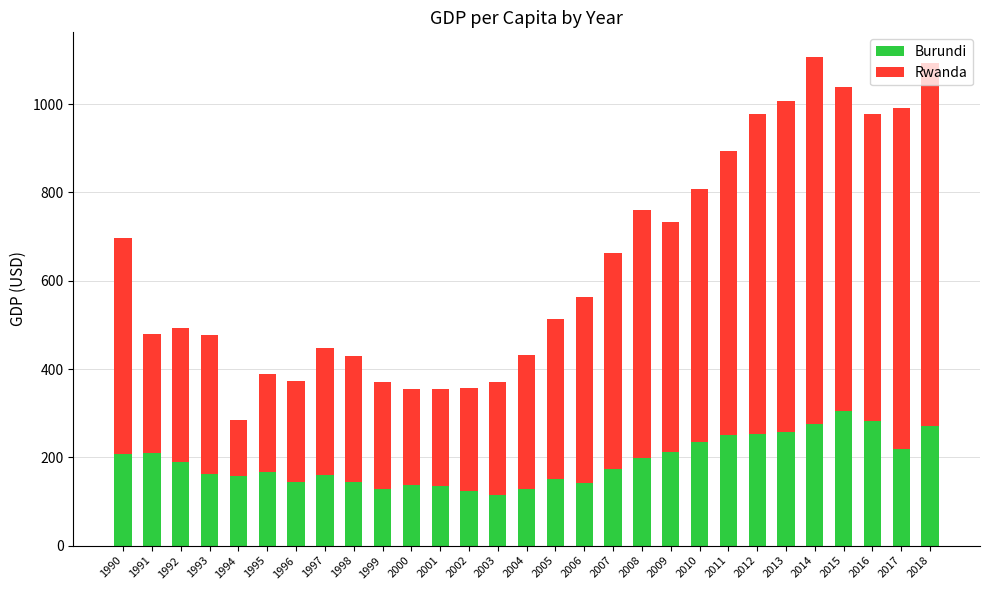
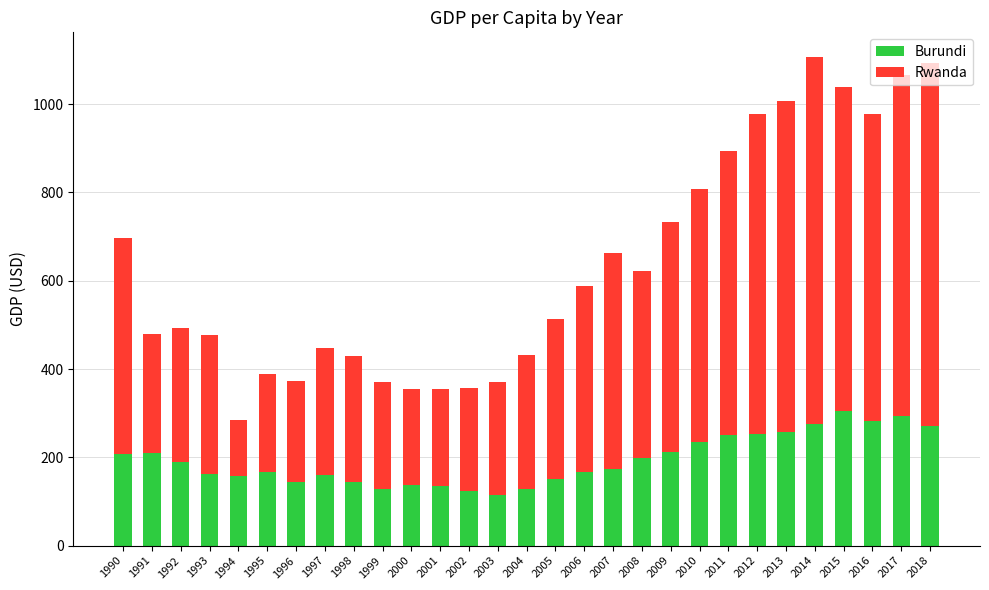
  {
    "Burundi": {
      "1990": 210,
      "1991": 210,
      "1992": 190,
      "1993": 160,
      "1994": 160,
      "1995": 170,
      "1996": 140,
      "1997": 160,
      "1998": 140,
      "1999": 130,
      "2000": 140,
      "2001": 130,
      "2002": 120,
      "2003": 110,
      "2004": 130,
      "2005": 150,
-     "2006": 140,
+     "2006": 170,
      "2007": 170,
      "2008": 200,
      "2009": 210,
      "2010": 230,
      "2011": 250,
      "2012": 250,
      "2013": 260,
      "2014": 270,
      "2015": 310,
      "2016": 280,
-     "2017": 220,
+     "2017": 290,
      "2018": 270
    },
    "Rwanda": {
      "1990": 490,
      "1991": 270,
      "1992": 300,
      "1993": 310,
      "1994": 130,
      "1995": 220,
      "1996": 230,
      "1997": 290,
      "1998": 290,
      "1999": 240,
      "2000": 220,
      "2001": 220,
      "2002": 230,
      "2003": 260,
      "2004": 300,
      "2005": 360,
      "2006": 420,
      "2007": 490,
-     "2008": 560,
+     "2008": 420,
      "2009": 520,
      "2010": 570,
      "2011": 640,
      "2012": 720,
      "2013": 750,
      "2014": 830,
      "2015": 730,
      "2016": 700
    }
  }
